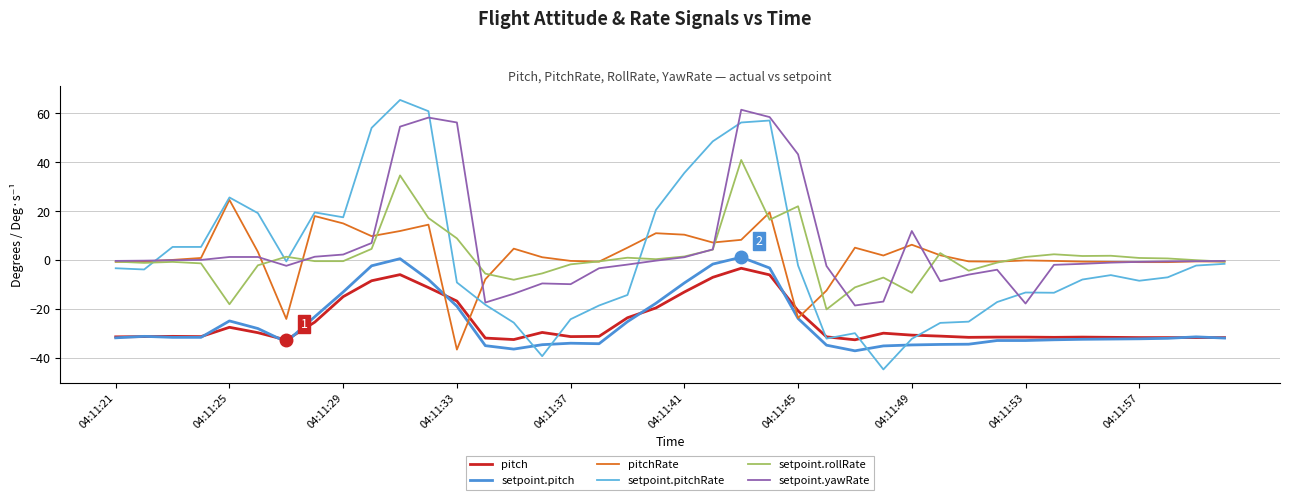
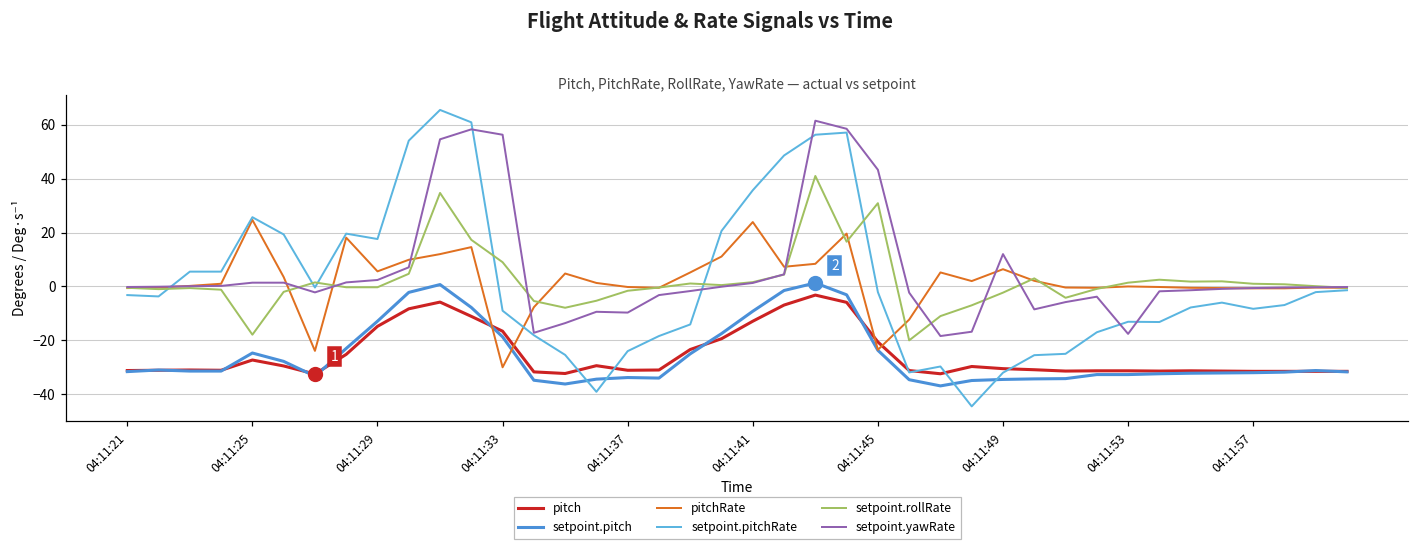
  {
    "pitchRate": {
-     "04:11:29": 15,
-     "04:11:33": -36,
+     "04:11:29": 6,
+     "04:11:33": -30,
      "04:11:37": 0,
-     "04:11:41": 11,
+     "04:11:41": 24,
      "04:11:49": 6,
      "04:11:53": 0
    },
    "setpoint.rollRate": {
      "04:11:25": -18,
      "04:11:29": 0,
      "04:11:33": 9,
      "04:11:37": -2,
-     "04:11:45": 22,
-     "04:11:49": -13,
+     "04:11:45": 31,
+     "04:11:49": -2,
      "04:11:53": 1,
      "04:11:57": 1
    },
    "setpoint.yawRate": {
      "04:11:25": 1,
      "04:11:29": 2,
      "04:11:33": 56,
      "04:11:37": -10,
      "04:11:45": 43,
      "04:11:49": 12,
      "04:11:53": -18
    }
  }
